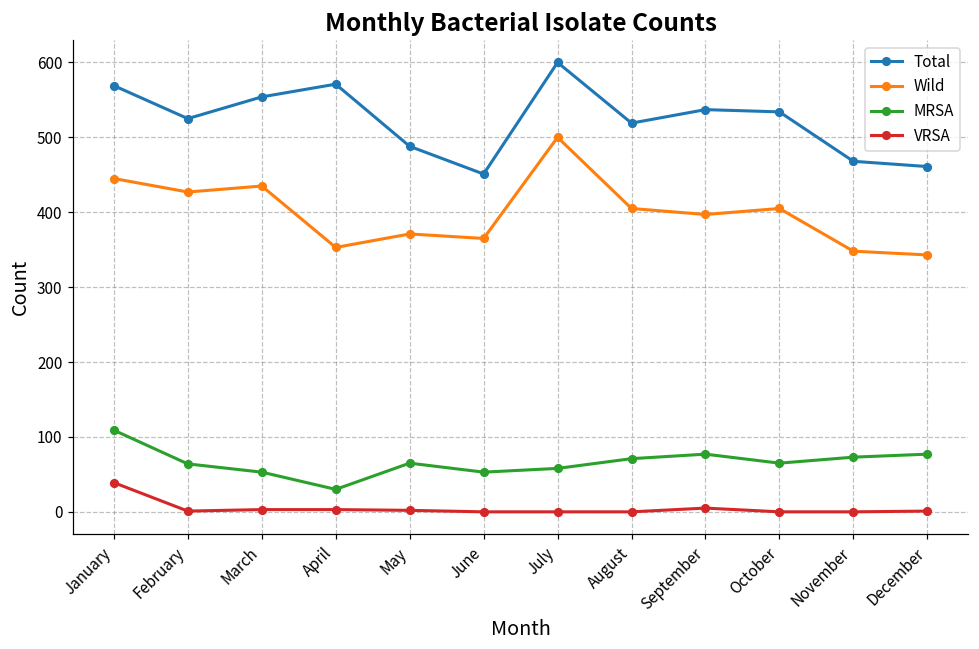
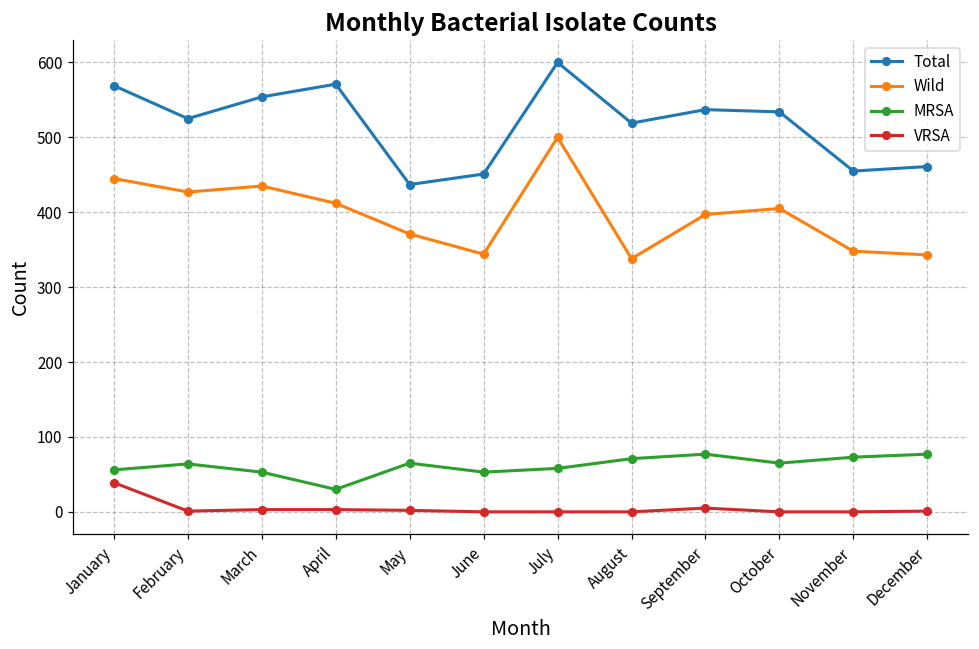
  {
    "Total": {
      "January": 570,
      "February": 530,
      "March": 550,
      "April": 570,
-     "May": 490,
+     "May": 440,
      "June": 450,
      "July": 600,
      "August": 520,
      "September": 540,
      "October": 530,
-     "November": 470,
+     "November": 460,
      "December": 460
    },
    "Wild": {
      "January": 450,
      "February": 430,
      "March": 440,
-     "April": 350,
+     "April": 410,
      "May": 370,
-     "June": 370,
+     "June": 340,
      "July": 500,
-     "August": 410,
+     "August": 340,
      "September": 400,
      "October": 410,
      "November": 350,
      "December": 340
    },
    "MRSA": {
-     "January": 110,
+     "January": 60,
      "February": 60,
      "March": 50,
      "April": 30,
      "May": 70,
      "June": 50,
      "July": 60,
      "August": 70,
      "September": 80,
      "October": 70,
      "November": 70,
      "December": 80
    },
    "VRSA": {
      "January": 40,
      "February": 0,
      "March": 0,
      "April": 0,
      "May": 0,
      "June": 0,
      "July": 0,
      "August": 0,
      "September": 10,
      "October": 0,
      "November": 0,
      "December": 0
    }
  }
